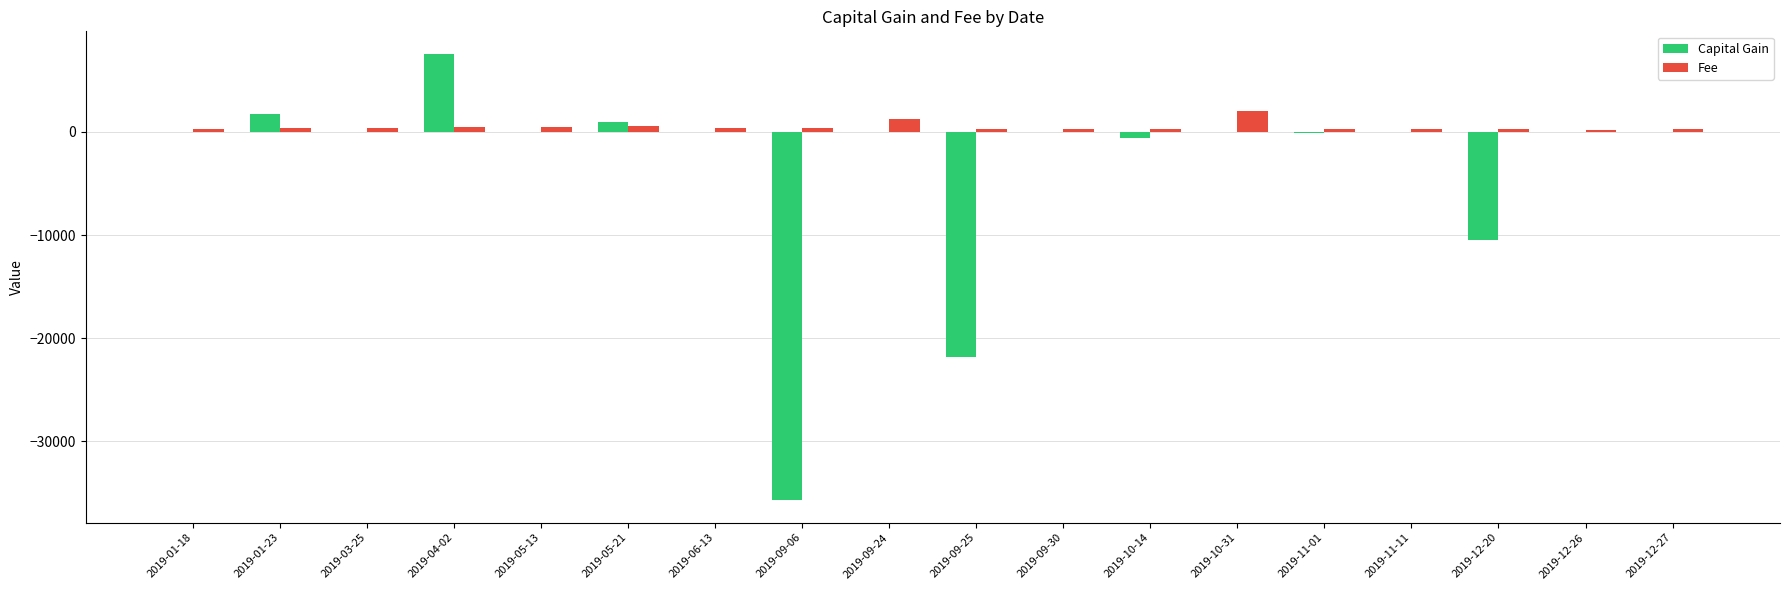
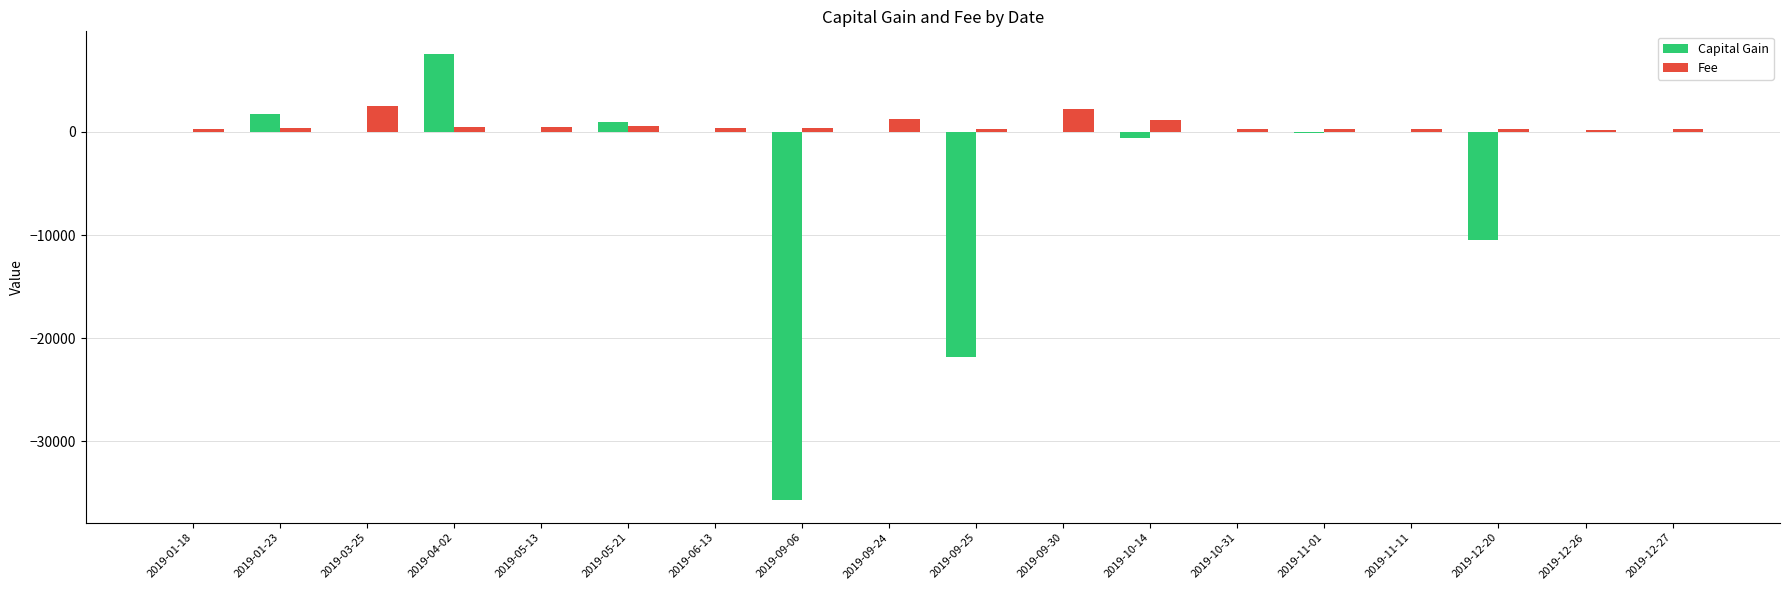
  {
    "Capital Gain": {
      "2019-01-18": 0,
      "2019-01-23": 1800,
      "2019-03-25": 0,
      "2019-04-02": 7600,
      "2019-05-13": 0,
      "2019-05-21": 1000,
      "2019-06-13": 0,
      "2019-09-06": -35700,
      "2019-09-24": 0,
      "2019-09-25": -21800,
      "2019-09-30": 0,
      "2019-10-14": -600,
      "2019-10-31": 0,
      "2019-11-11": 0,
      "2019-12-20": -10500,
      "2019-12-26": 0
    },
    "Fee": {
      "2019-01-18": 300,
      "2019-01-23": 400,
-     "2019-03-25": 400,
+     "2019-03-25": 2500,
      "2019-04-02": 500,
      "2019-05-13": 400,
      "2019-05-21": 600,
      "2019-06-13": 400,
      "2019-09-06": 300,
      "2019-09-24": 1300,
      "2019-09-25": 300,
-     "2019-09-30": 200,
-     "2019-10-14": 300,
-     "2019-10-31": 2100,
+     "2019-09-30": 2200,
+     "2019-10-14": 1200,
+     "2019-10-31": 200,
      "2019-11-01": 300,
      "2019-11-11": 300,
      "2019-12-20": 300,
      "2019-12-27": 300
    }
  }
